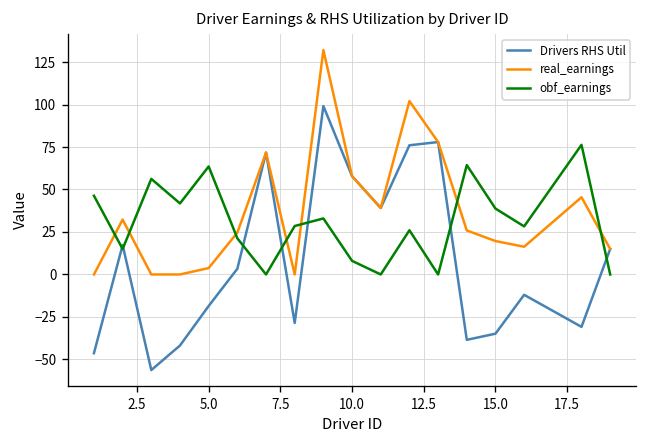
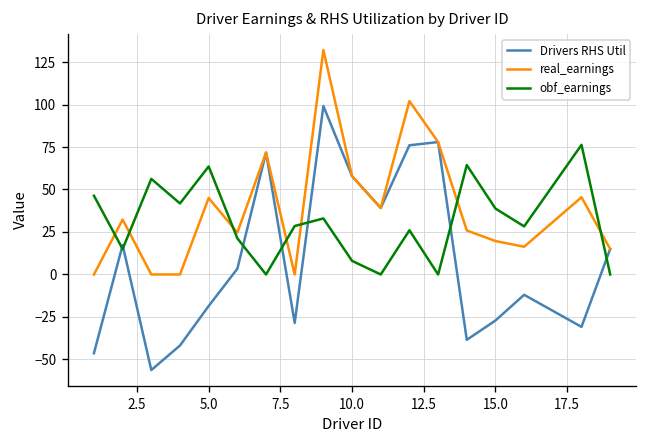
  {
    "Drivers RHS Util": {
      "5.0": -19,
-     "15.0": -35
+     "15.0": -27
    },
    "real_earnings": {
-     "5.0": 4,
+     "5.0": 45,
      "15.0": 20
    },
    "obf_earnings": {
      "5.0": 64,
      "10.0": 8,
      "15.0": 39
    }
  }
